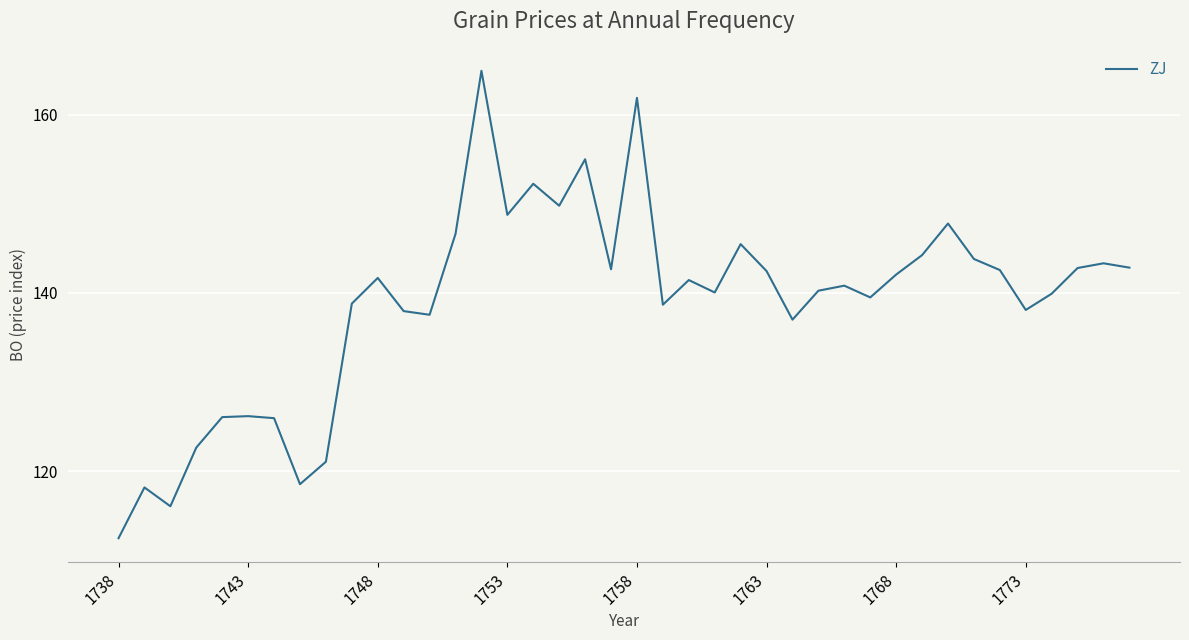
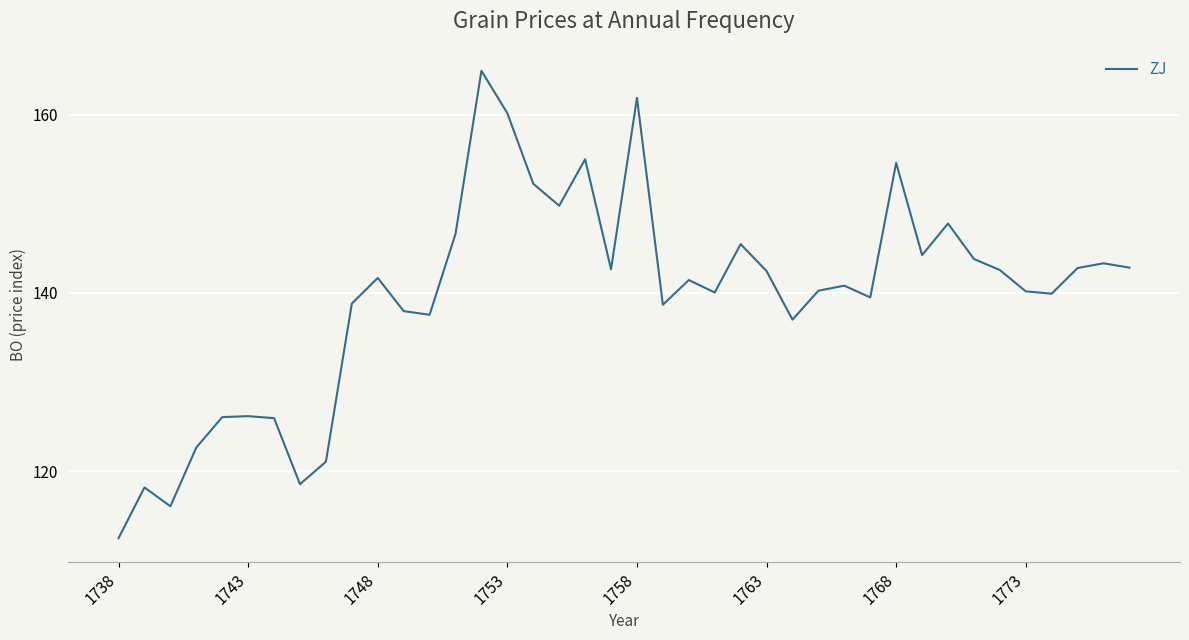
  {
    "1738": 112,
    "1743": 126,
    "1748": 142,
-   "1753": 149,
+   "1753": 160,
    "1758": 162,
    "1763": 142,
-   "1768": 142,
-   "1773": 138
+   "1768": 155,
+   "1773": 140
  }
